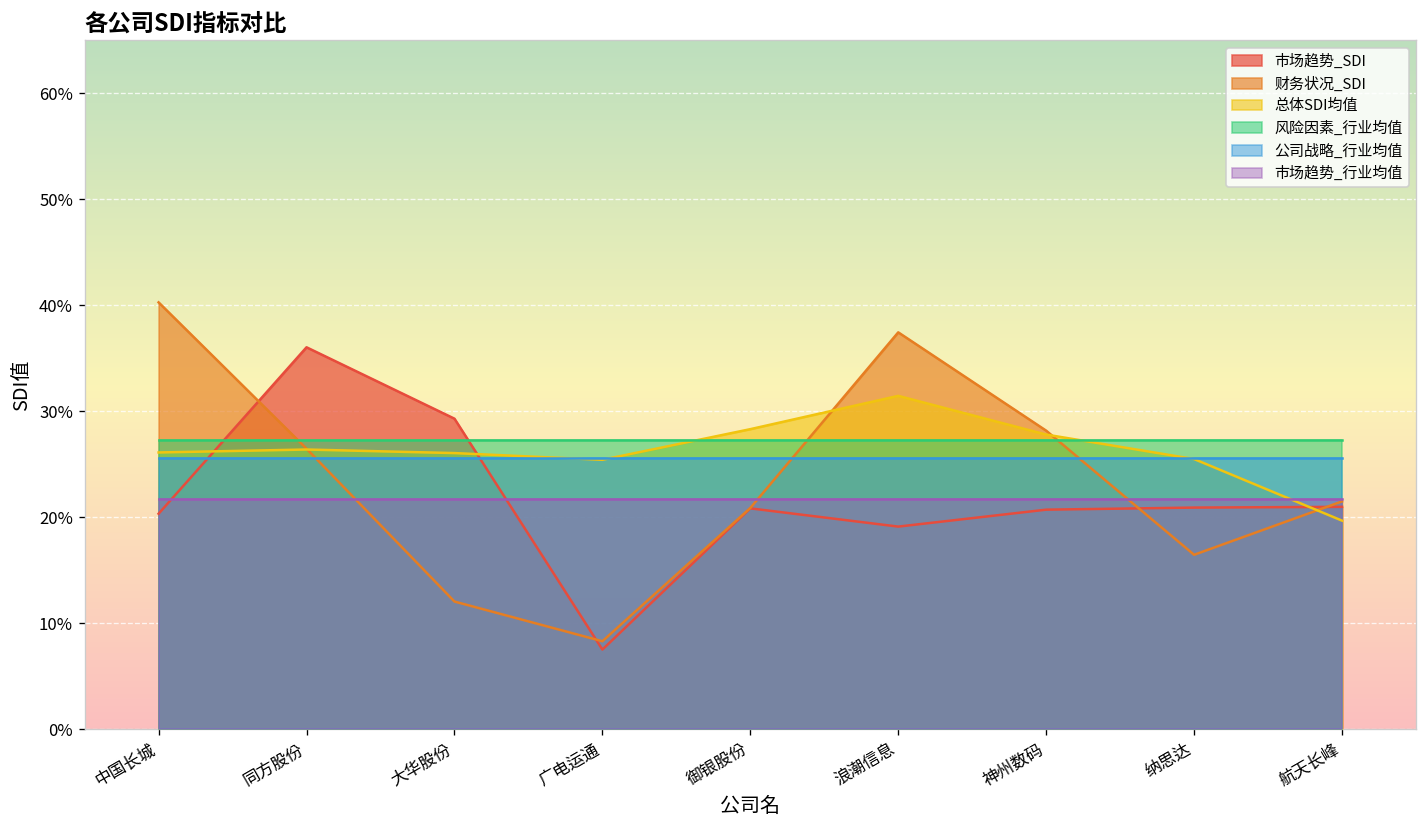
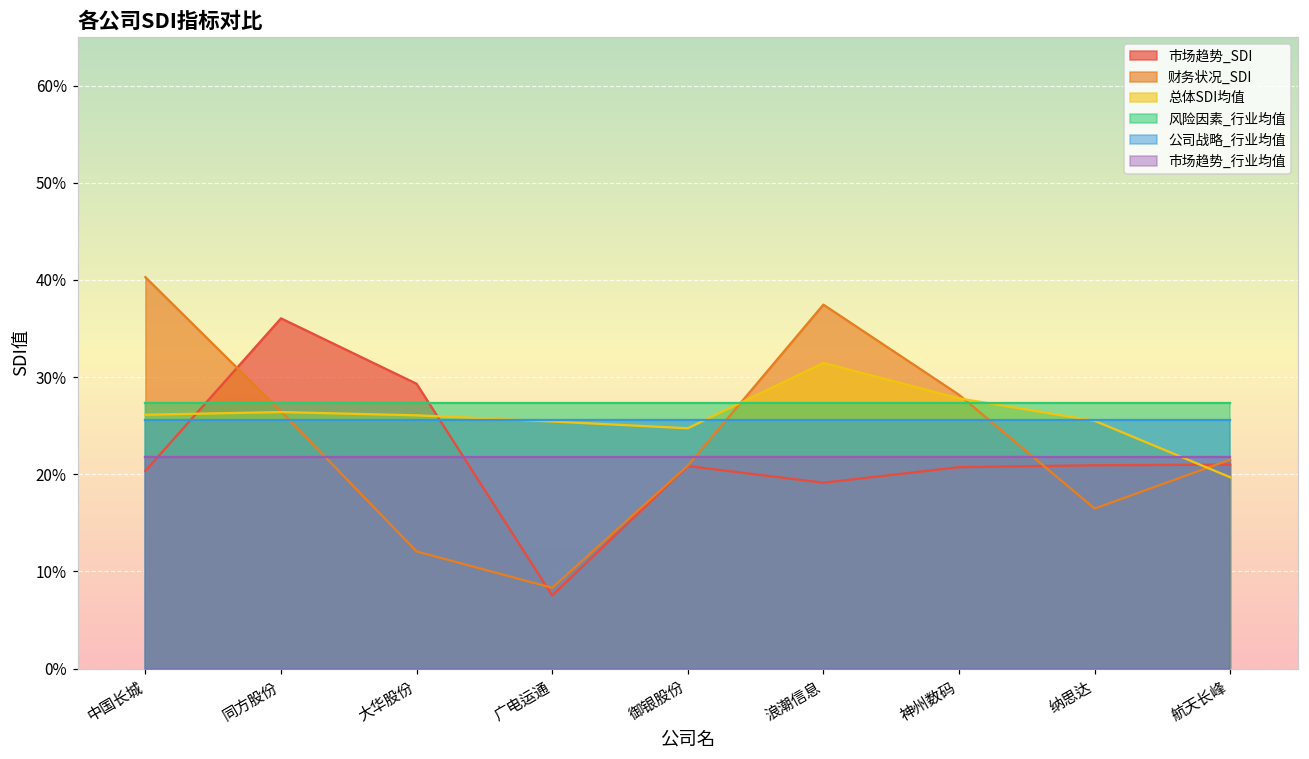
  {
    "总体SDI均值": {
      "中国长城": "26%",
      "大华股份": "26%",
-     "御银股份": "28%",
+     "御银股份": "25%",
      "浪潮信息": "31%",
      "神州数码": "28%",
      "航天长峰": "20%"
    },
    "风险因素_行业均值": {
      "中国长城": "27%",
      "同方股份": "27%",
      "大华股份": "27%",
      "广电运通": "27%",
      "御银股份": "27%",
      "浪潮信息": "27%",
      "神州数码": "27%",
      "纳思达": "27%",
      "航天长峰": "27%"
    },
    "公司战略_行业均值": {
      "中国长城": "26%",
      "同方股份": "26%",
      "大华股份": "26%",
      "御银股份": "26%",
      "浪潮信息": "26%",
      "神州数码": "26%",
      "航天长峰": "26%"
    },
    "市场趋势_行业均值": {
      "中国长城": "22%",
      "同方股份": "22%",
      "大华股份": "22%",
      "广电运通": "22%",
      "御银股份": "22%",
      "浪潮信息": "22%",
      "神州数码": "22%",
      "纳思达": "22%"
    }
  }
